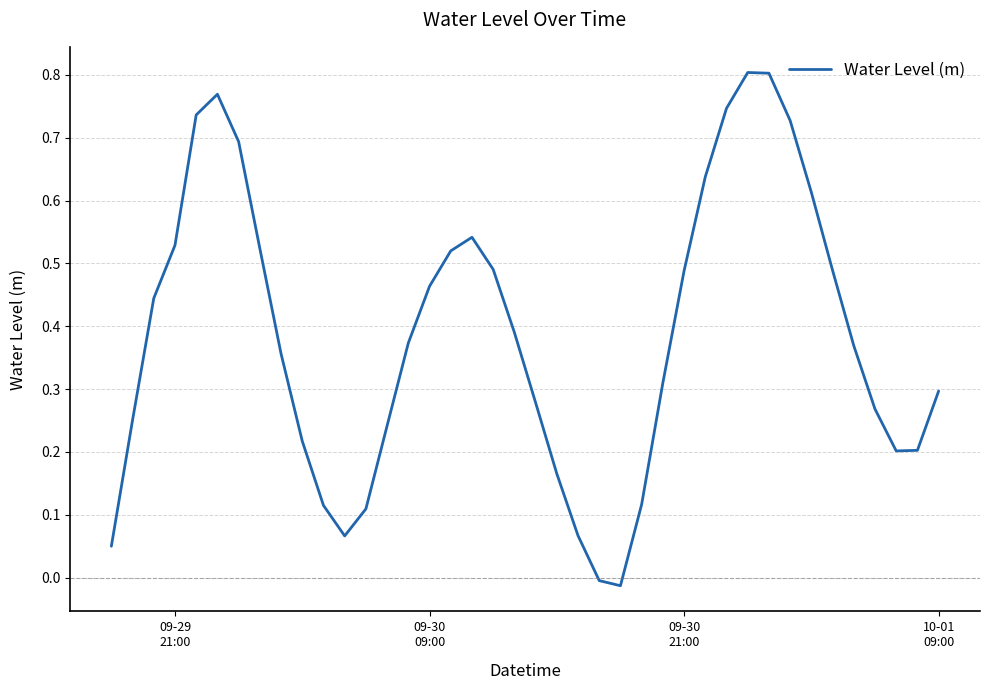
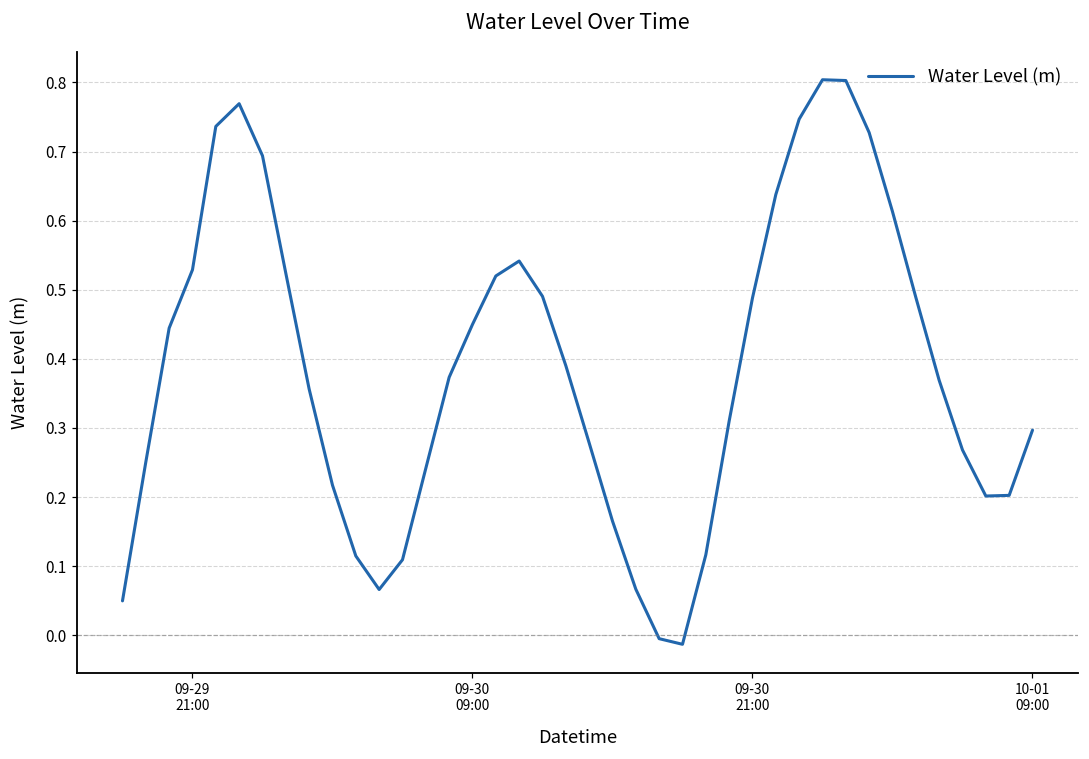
  {
    "09-29 21:00": 0.53,
-   "09-30 09:00": 0.46,
+   "09-30 09:00": 0.45,
    "09-30 21:00": 0.49,
    "10-01 09:00": 0.30
  }
